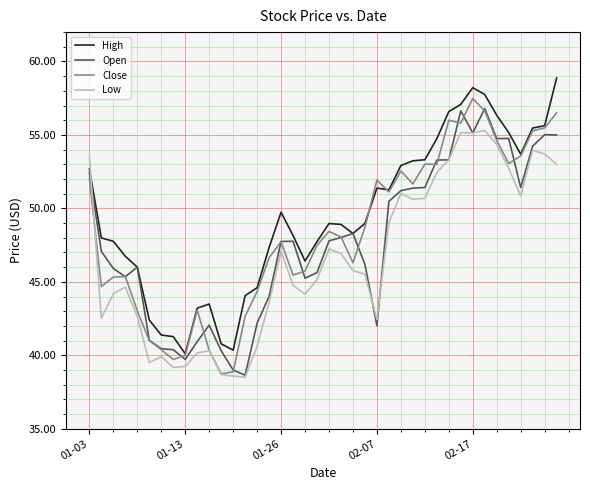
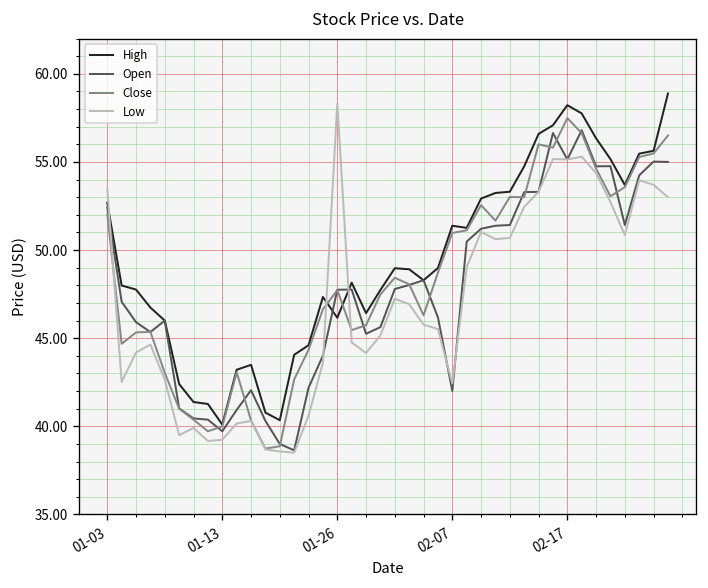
  {
    "High": {
      "01-03": 52.7,
-     "01-26": 49.7,
+     "01-26": 46.2,
      "02-07": 51.4,
      "02-17": 58.2
    },
    "Open": {
      "01-03": 52.4,
      "01-13": 39.7,
      "02-07": 42.0
    },
    "Close": {
      "01-03": 52.0,
-     "02-07": 51.9,
+     "02-07": 51.0,
      "02-17": 57.5
    },
    "Low": {
      "01-03": 53.5,
      "01-13": 39.2,
-     "01-26": 47.1,
+     "01-26": 58.3,
      "02-07": 42.4
    }
  }
